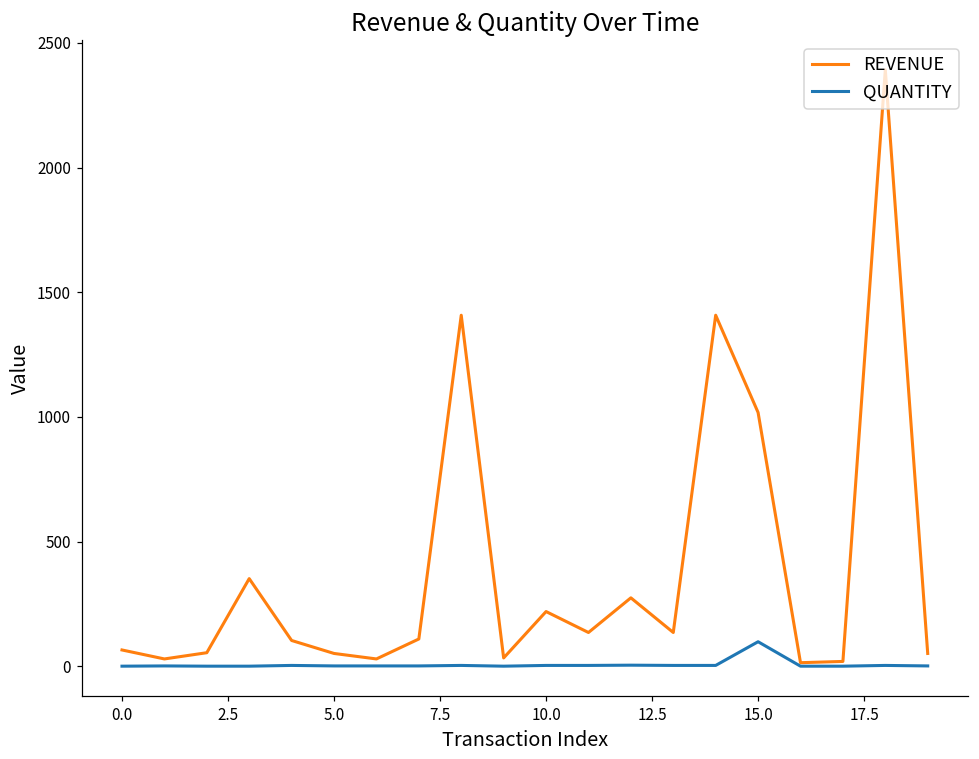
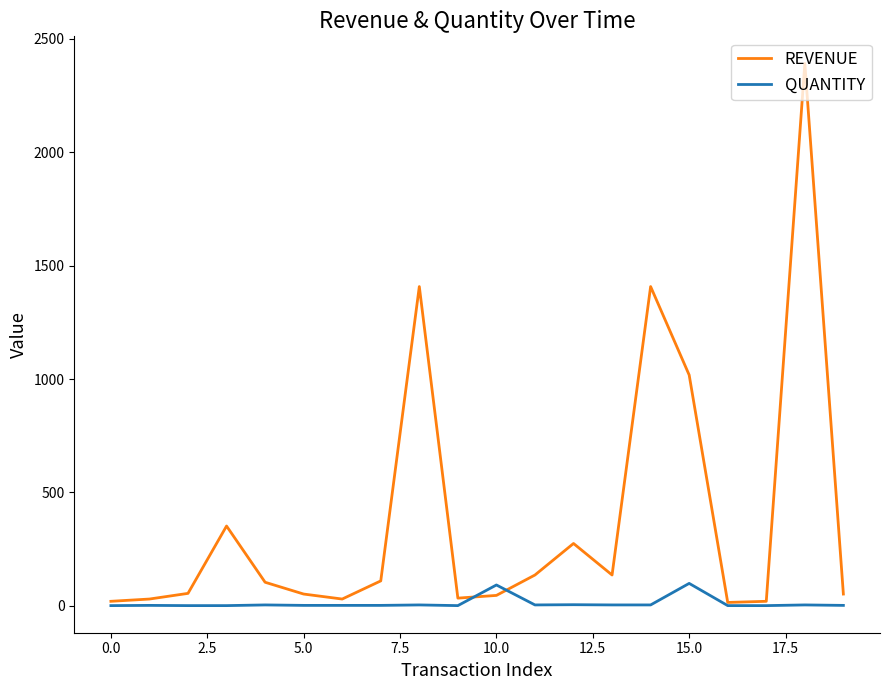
  {
    "REVENUE": {
-     "0.0": 70,
+     "0.0": 20,
      "5.0": 50,
-     "10.0": 220,
+     "10.0": 50,
      "15.0": 1020
    },
    "QUANTITY": {
      "0.0": 0,
      "5.0": 0,
-     "10.0": 0,
+     "10.0": 90,
      "15.0": 100
    }
  }
